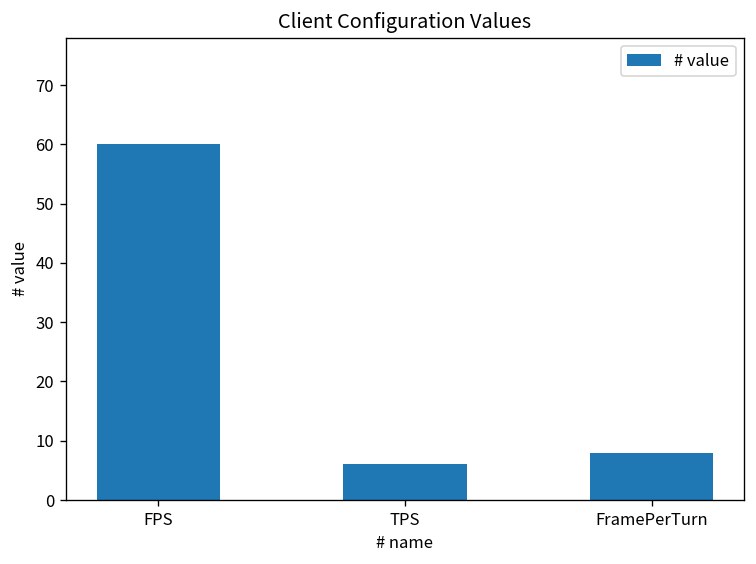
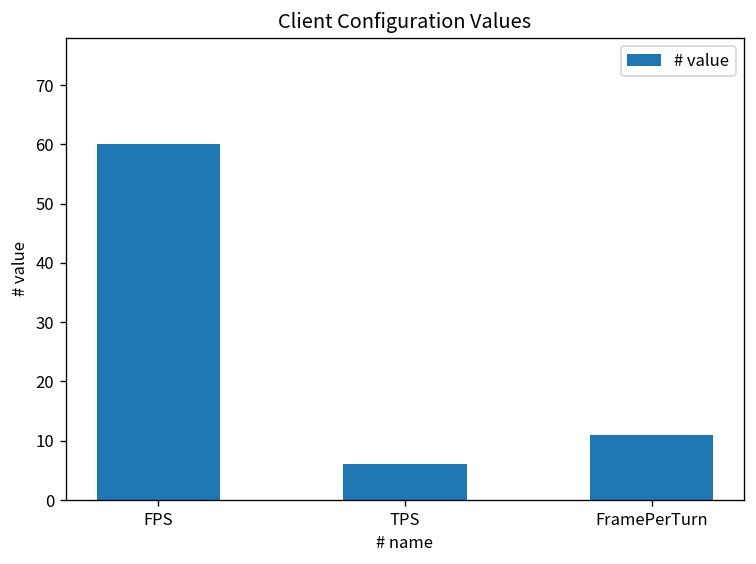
  {
    "FPS": 60,
    "TPS": 6,
-   "FramePerTurn": 8
+   "FramePerTurn": 11
  }
